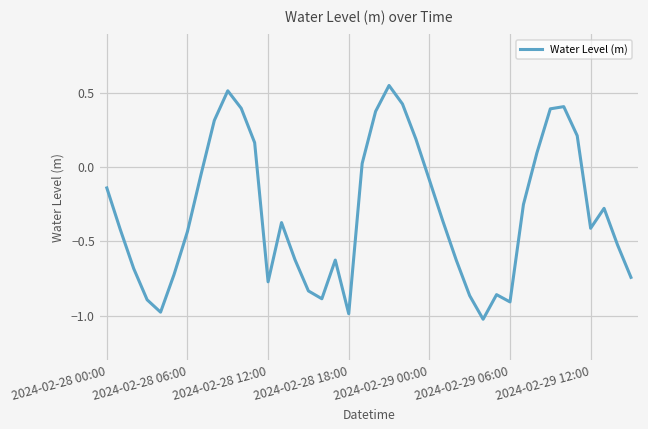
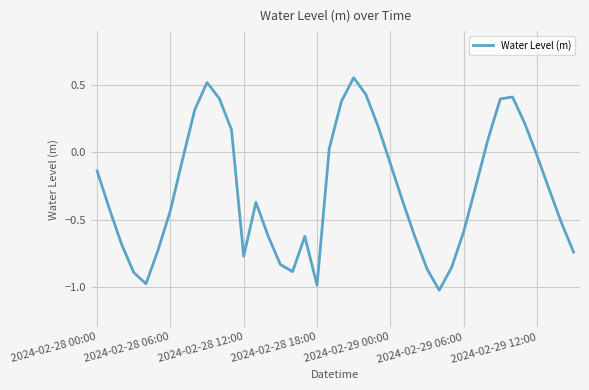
  {
    "2024-02-28 00:00": -0.14,
    "2024-02-28 06:00": -0.43,
    "2024-02-28 12:00": -0.77,
    "2024-02-28 18:00": -0.99,
    "2024-02-29 00:00": -0.08,
-   "2024-02-29 06:00": -0.91,
-   "2024-02-29 12:00": -0.41
+   "2024-02-29 06:00": -0.59,
+   "2024-02-29 12:00": -0.02
  }
